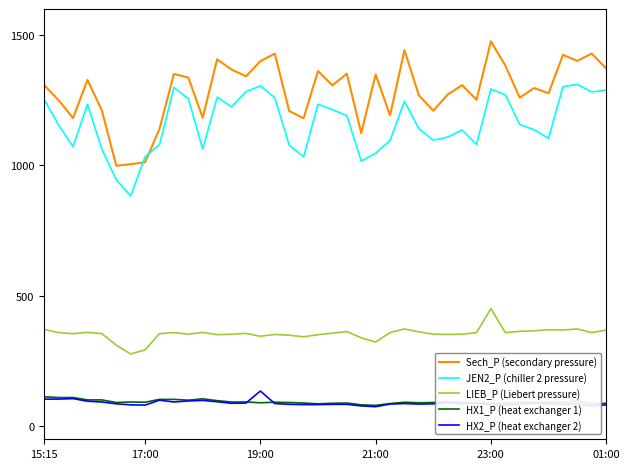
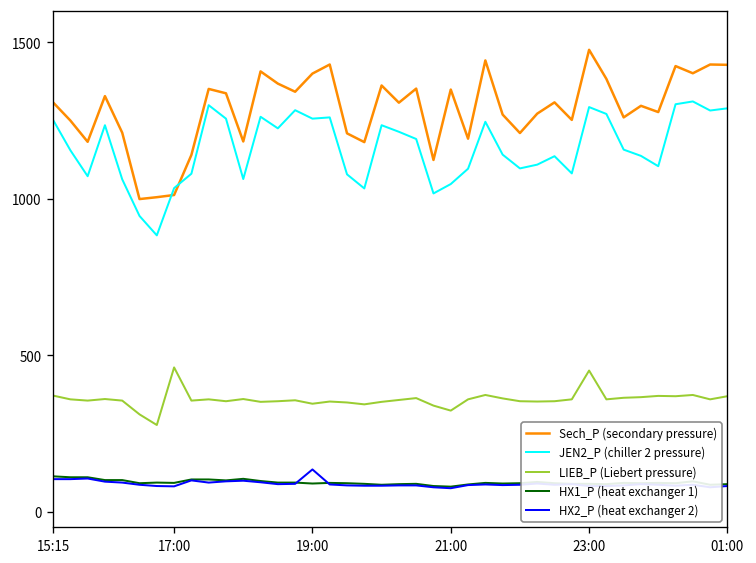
  {
    "Sech_P (secondary pressure)": {
      "15:15": 1310,
      "17:00": 1010,
      "19:00": 1400,
      "21:00": 1350,
      "23:00": 1480,
-     "01:00": 1370
+     "01:00": 1430
    },
    "JEN2_P (chiller 2 pressure)": {
      "15:15": 1250,
      "17:00": 1030,
-     "19:00": 1310,
+     "19:00": 1260,
      "21:00": 1050,
      "23:00": 1290,
      "01:00": 1290
    },
    "LIEB_P (Liebert pressure)": {
      "15:15": 370,
-     "17:00": 290,
+     "17:00": 460,
      "19:00": 350,
      "21:00": 320,
      "23:00": 450,
      "01:00": 370
    },
    "HX1_P (heat exchanger 1)": {
      "17:00": 90,
      "19:00": 90
    },
    "HX2_P (heat exchanger 2)": {
      "17:00": 80,
      "19:00": 140
    }
  }
